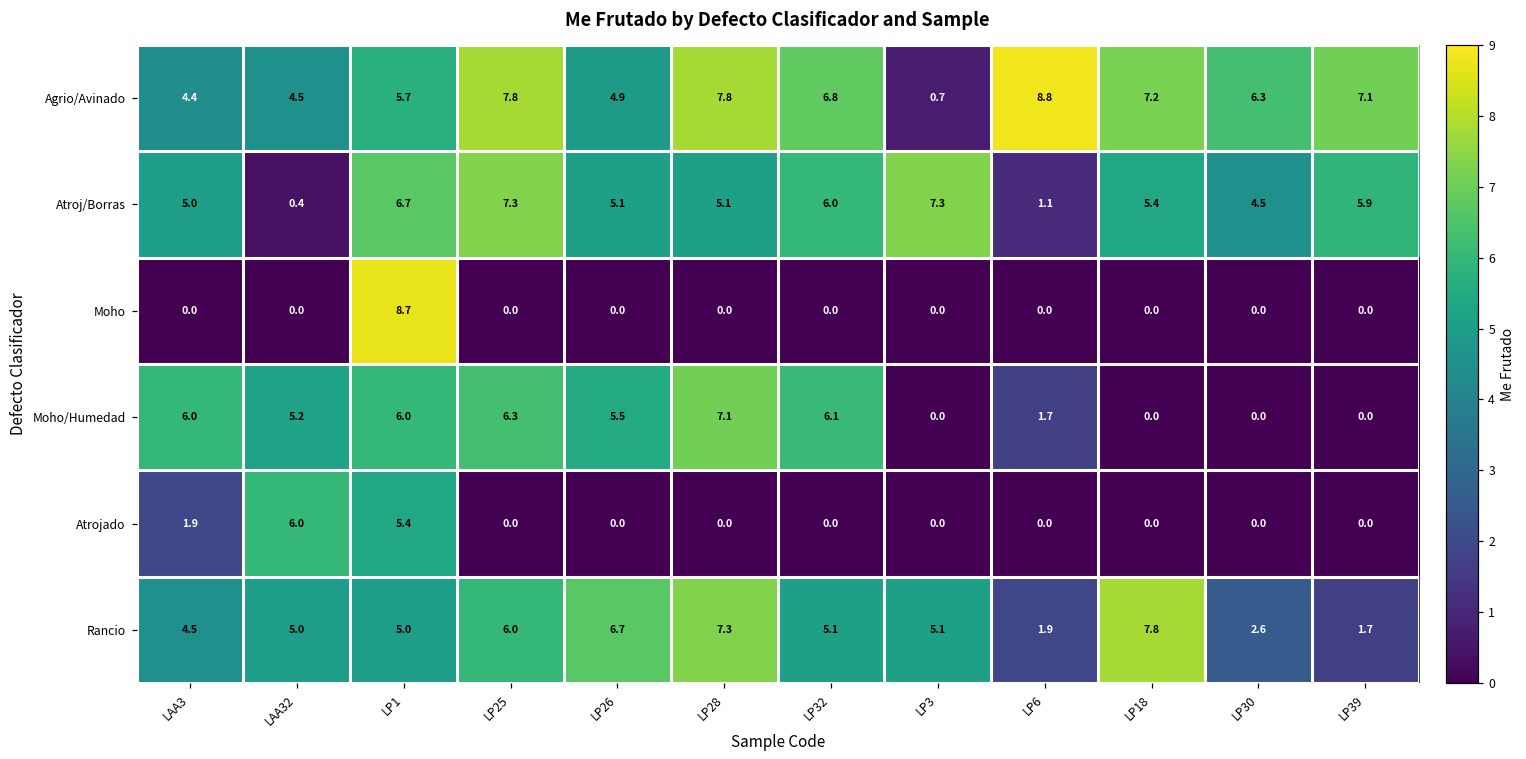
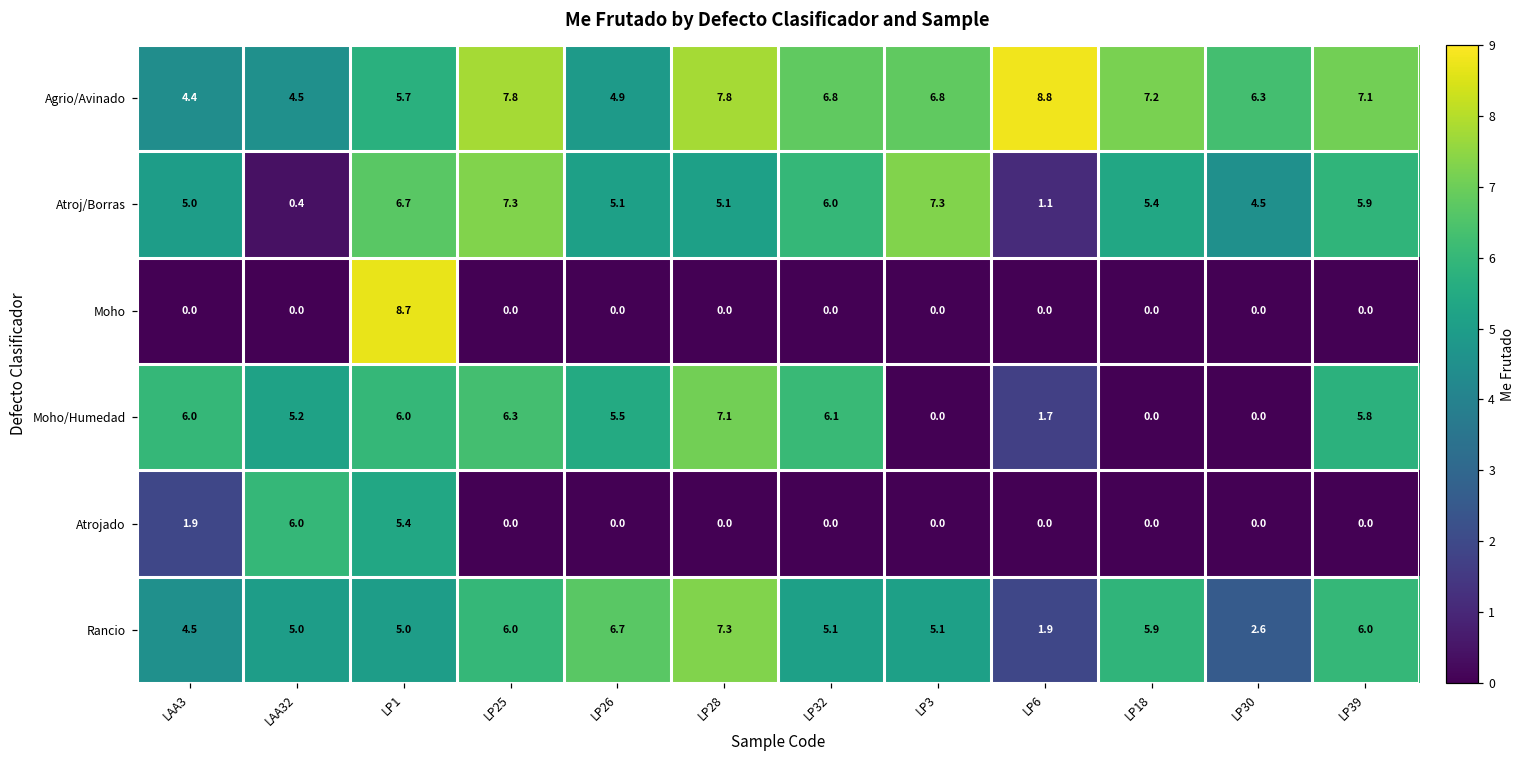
  {
    "Agrio/Avinado": {
      "LAA3": 4.4,
      "LAA32": 4.5,
      "LP1": 5.7,
      "LP25": 7.8,
      "LP26": 4.9,
      "LP28": 7.8,
      "LP32": 6.8,
-     "LP3": 0.7,
+     "LP3": 6.8,
      "LP6": 8.8,
      "LP18": 7.2,
      "LP30": 6.3,
      "LP39": 7.1
    },
    "Atroj/Borras": {
      "LAA3": 5.0,
      "LAA32": 0.4,
      "LP1": 6.7,
      "LP25": 7.3,
      "LP26": 5.1,
      "LP28": 5.1,
      "LP32": 6.0,
      "LP3": 7.3,
      "LP6": 1.1,
      "LP18": 5.4,
      "LP30": 4.5,
      "LP39": 5.9
    },
    "Moho": {
      "LAA3": 0.0,
      "LAA32": 0.0,
      "LP1": 8.7,
      "LP25": 0.0,
      "LP26": 0.0,
      "LP28": 0.0,
      "LP32": 0.0,
      "LP3": 0.0,
      "LP6": 0.0,
      "LP18": 0.0,
      "LP30": 0.0,
      "LP39": 0.0
    },
    "Moho/Humedad": {
      "LAA3": 6.0,
      "LAA32": 5.2,
      "LP1": 6.0,
      "LP25": 6.3,
      "LP26": 5.5,
      "LP28": 7.1,
      "LP32": 6.1,
      "LP3": 0.0,
      "LP6": 1.7,
      "LP18": 0.0,
      "LP30": 0.0,
-     "LP39": 0.0
+     "LP39": 5.8
    },
    "Atrojado": {
      "LAA3": 1.9,
      "LAA32": 6.0,
      "LP1": 5.4,
      "LP25": 0.0,
      "LP26": 0.0,
      "LP28": 0.0,
      "LP32": 0.0,
      "LP3": 0.0,
      "LP6": 0.0,
      "LP18": 0.0,
      "LP30": 0.0,
      "LP39": 0.0
    },
    "Rancio": {
      "LAA3": 4.5,
      "LAA32": 5.0,
      "LP1": 5.0,
      "LP25": 6.0,
      "LP26": 6.7,
      "LP28": 7.3,
      "LP32": 5.1,
      "LP3": 5.1,
      "LP6": 1.9,
-     "LP18": 7.8,
+     "LP18": 5.9,
      "LP30": 2.6,
-     "LP39": 1.7
+     "LP39": 6.0
    }
  }
